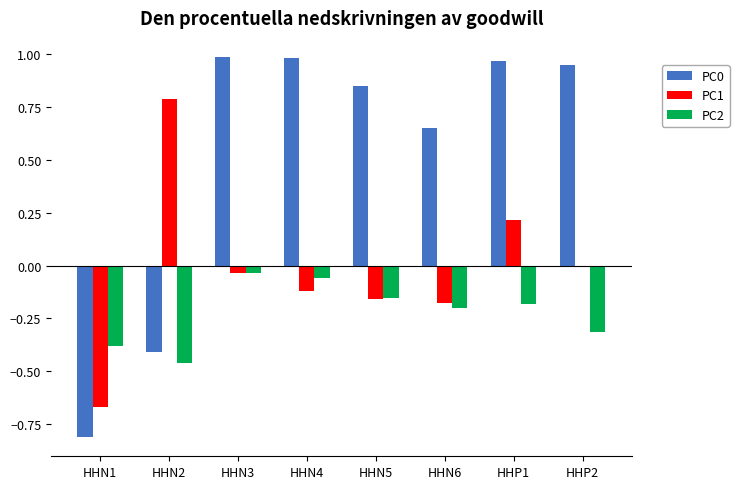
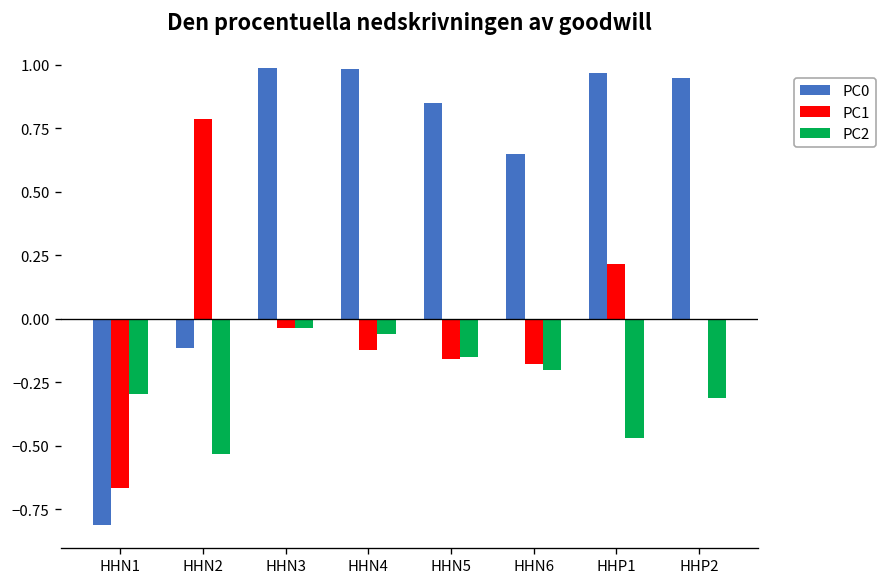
  {
    "PC0": {
      "HHN1": -0.81,
-     "HHN2": -0.41,
+     "HHN2": -0.11,
      "HHN3": 0.99,
      "HHN4": 0.98,
      "HHN5": 0.85,
      "HHN6": 0.65,
      "HHP1": 0.97,
      "HHP2": 0.95
    },
    "PC1": {
      "HHN1": -0.67,
      "HHN2": 0.79,
      "HHN3": -0.04,
      "HHN4": -0.12,
      "HHN5": -0.16,
      "HHN6": -0.18,
      "HHP1": 0.21
    },
    "PC2": {
-     "HHN1": -0.38,
-     "HHN2": -0.46,
+     "HHN1": -0.30,
+     "HHN2": -0.53,
      "HHN3": -0.04,
      "HHN4": -0.06,
      "HHN5": -0.15,
      "HHN6": -0.20,
-     "HHP1": -0.18,
+     "HHP1": -0.47,
      "HHP2": -0.31
    }
  }
